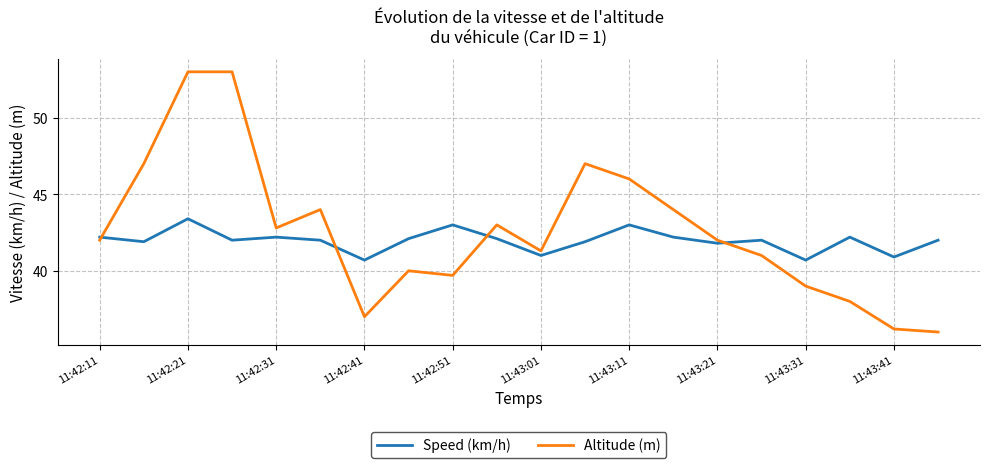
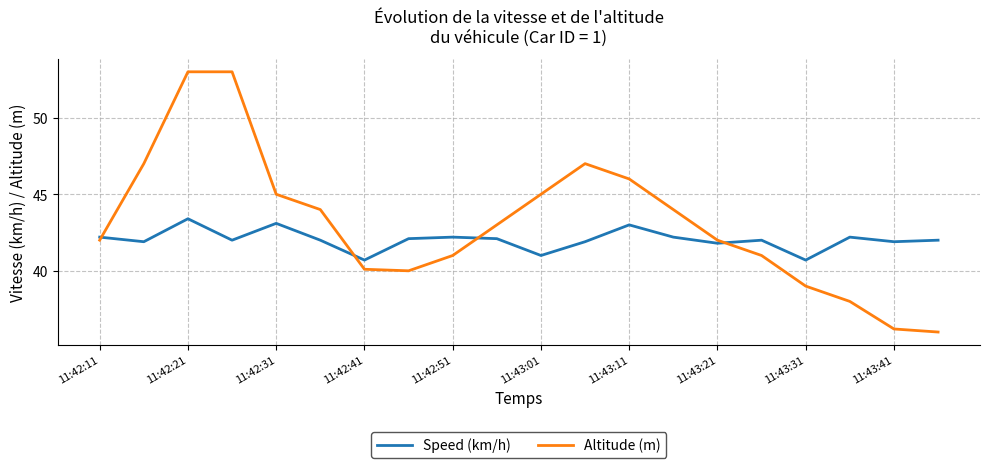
  {
    "Speed (km/h)": {
      "11:42:11": 42.2,
      "11:42:21": 43.4,
-     "11:42:31": 42.2,
+     "11:42:31": 43.1,
      "11:42:41": 40.7,
-     "11:42:51": 43.0,
+     "11:42:51": 42.2,
      "11:43:01": 41.0,
      "11:43:11": 43.0,
      "11:43:21": 41.8,
      "11:43:31": 40.7,
-     "11:43:41": 40.9
+     "11:43:41": 41.9
    },
    "Altitude (m)": {
      "11:42:11": 42.0,
      "11:42:21": 53.0,
-     "11:42:31": 42.8,
-     "11:42:41": 37.0,
-     "11:42:51": 39.7,
-     "11:43:01": 41.3,
+     "11:42:31": 45.0,
+     "11:42:41": 40.1,
+     "11:42:51": 41.0,
+     "11:43:01": 45.0,
      "11:43:11": 46.0,
      "11:43:21": 42.0,
      "11:43:31": 39.0,
      "11:43:41": 36.2
    }
  }
